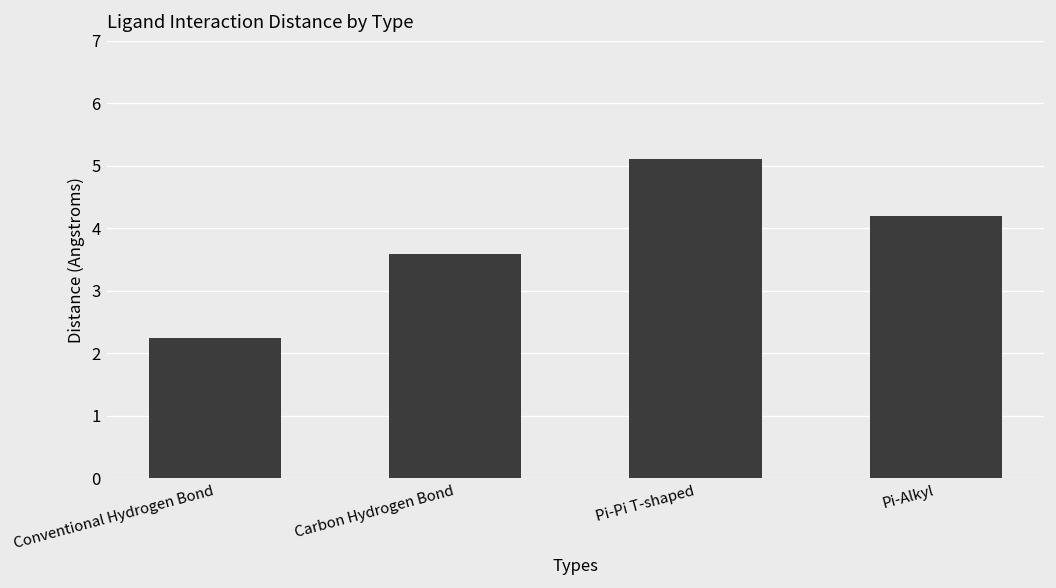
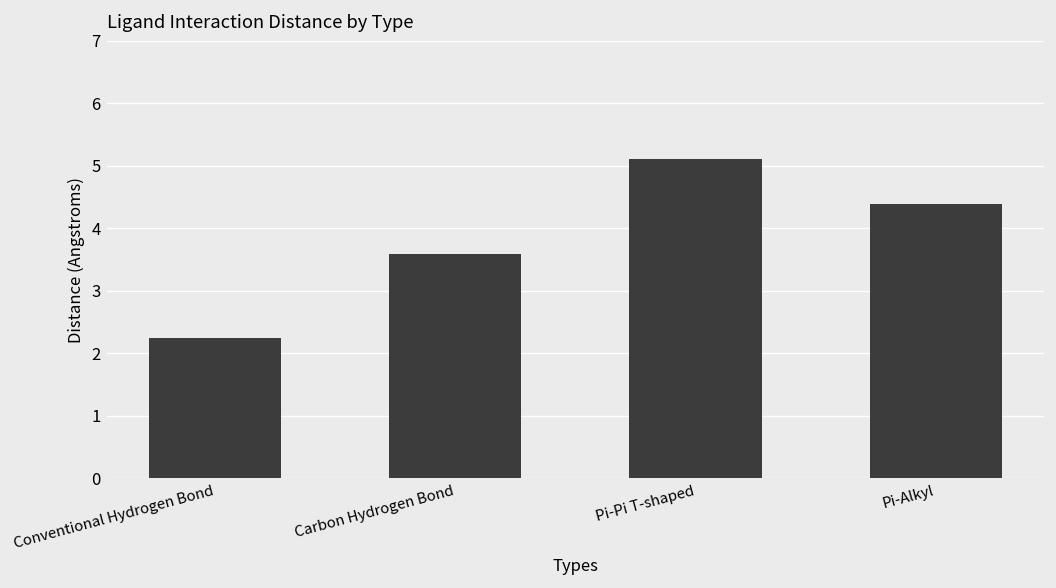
  {
    "Conventional Hydrogen Bond": 2.2,
    "Carbon Hydrogen Bond": 3.6,
    "Pi-Pi T-shaped": 5.1,
-   "Pi-Alkyl": 4.2
+   "Pi-Alkyl": 4.4
  }
